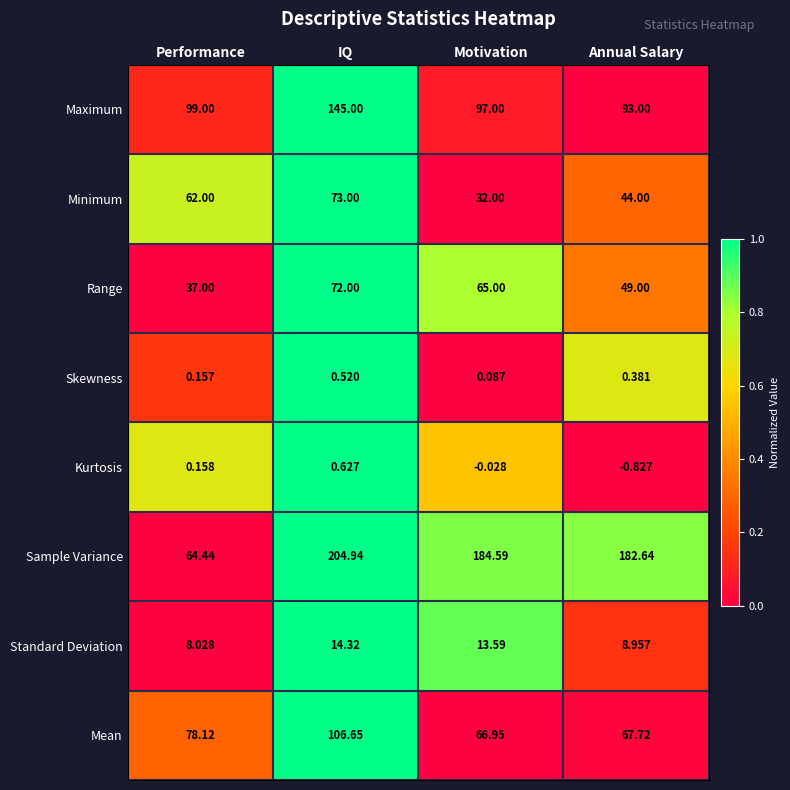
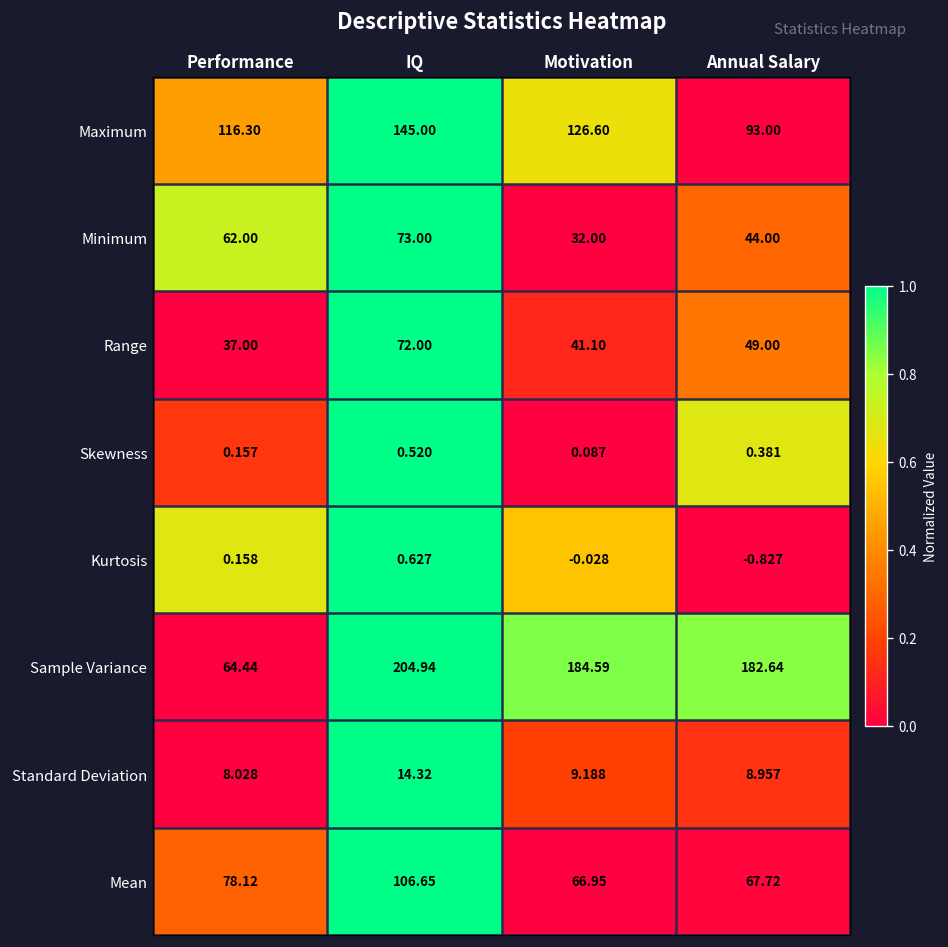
  {
    "Maximum": {
-     "Performance": 99.00,
+     "Performance": 116.30,
      "IQ": 145.00,
-     "Motivation": 97.00,
+     "Motivation": 126.60,
      "Annual Salary": 93.00
    },
    "Minimum": {
      "Performance": 62.00,
      "IQ": 73.00,
      "Motivation": 32.00,
      "Annual Salary": 44.00
    },
    "Range": {
      "Performance": 37.00,
      "IQ": 72.00,
-     "Motivation": 65.00,
+     "Motivation": 41.10,
      "Annual Salary": 49.00
    },
    "Skewness": {
      "Performance": 0.157,
      "IQ": 0.520,
      "Motivation": 0.087,
      "Annual Salary": 0.381
    },
    "Kurtosis": {
      "Performance": 0.158,
      "IQ": 0.627,
      "Motivation": -0.028,
      "Annual Salary": -0.827
    },
    "Sample Variance": {
      "Performance": 64.44,
      "IQ": 204.94,
      "Motivation": 184.59,
      "Annual Salary": 182.64
    },
    "Standard Deviation": {
      "Performance": 8.028,
      "IQ": 14.32,
-     "Motivation": 13.59,
+     "Motivation": 9.188,
      "Annual Salary": 8.957
    },
    "Mean": {
      "Performance": 78.12,
      "IQ": 106.65,
      "Motivation": 66.95,
      "Annual Salary": 67.72
    }
  }
